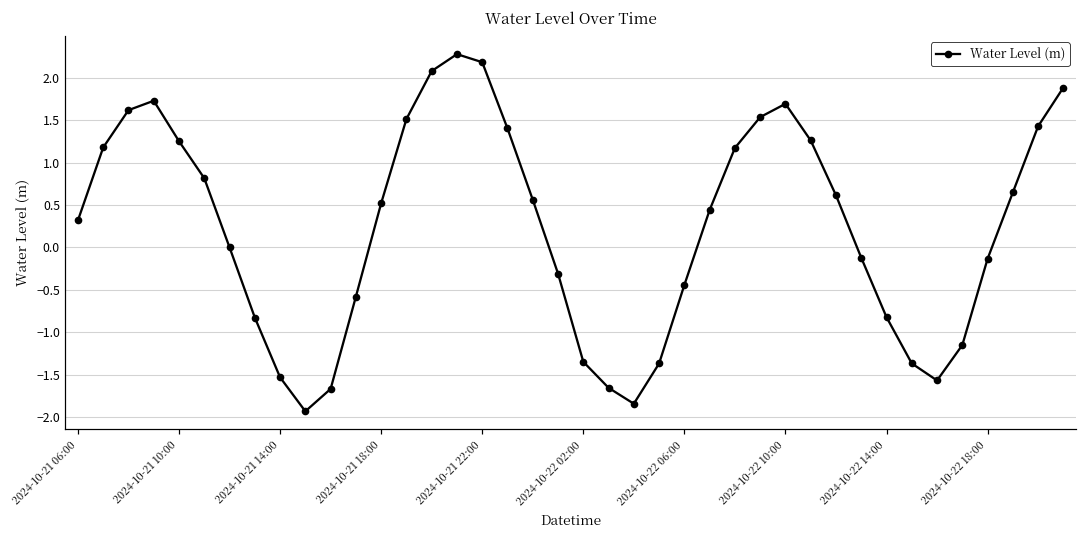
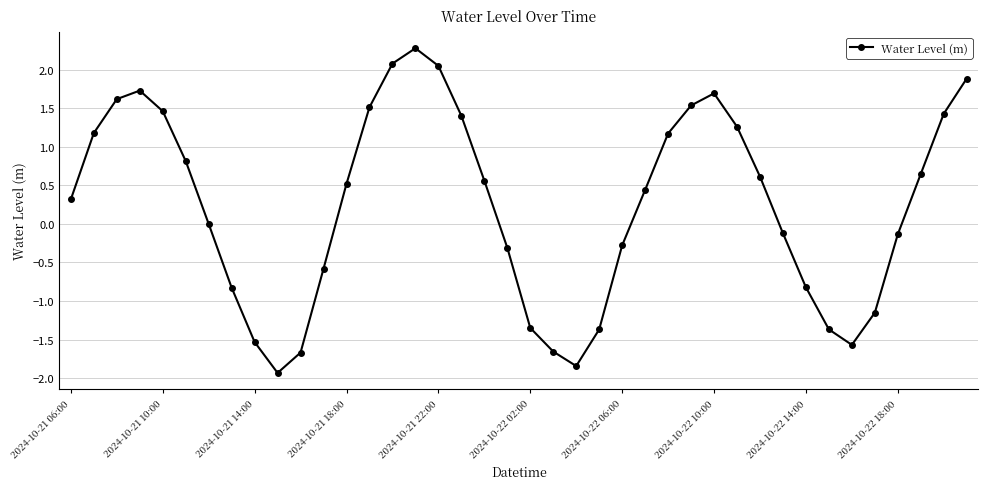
  {
    "2024-10-21 06:00": 0.3,
-   "2024-10-21 10:00": 1.3,
+   "2024-10-21 10:00": 1.5,
    "2024-10-21 14:00": -1.5,
    "2024-10-21 18:00": 0.5,
-   "2024-10-21 22:00": 2.2,
+   "2024-10-21 22:00": 2.0,
    "2024-10-22 02:00": -1.3,
-   "2024-10-22 06:00": -0.4,
+   "2024-10-22 06:00": -0.3,
    "2024-10-22 10:00": 1.7,
    "2024-10-22 14:00": -0.8,
    "2024-10-22 18:00": -0.1
  }
